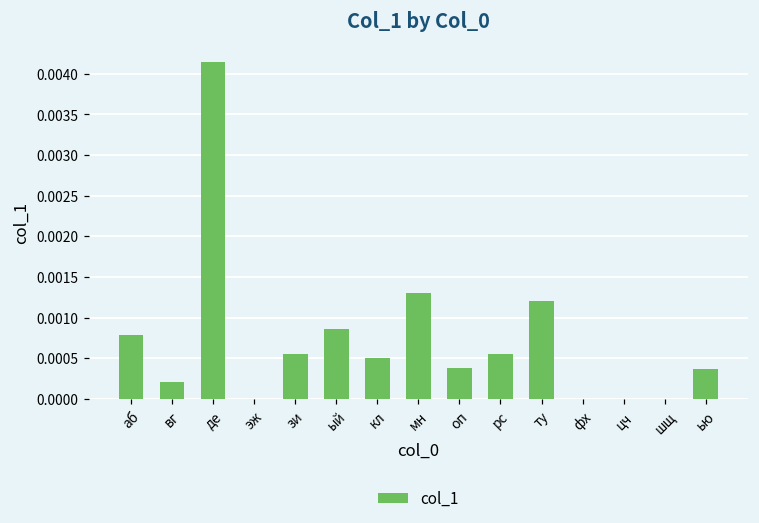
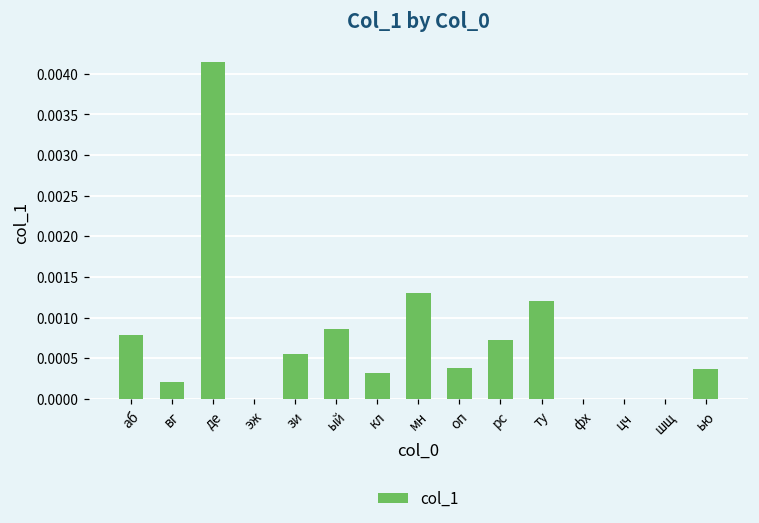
  {
    "аб": 0.0008,
    "вг": 0.0002,
    "де": 0.0041,
    "эж": 0.0000,
    "зи": 0.0006,
    "ый": 0.0009,
-   "кл": 0.0005,
+   "кл": 0.0003,
    "мн": 0.0013,
    "оп": 0.0004,
-   "рс": 0.0006,
+   "рс": 0.0007,
    "ту": 0.0012,
    "фх": 0.0000,
    "цч": 0.0000,
    "шщ": 0.0000,
    "ью": 0.0004
  }
